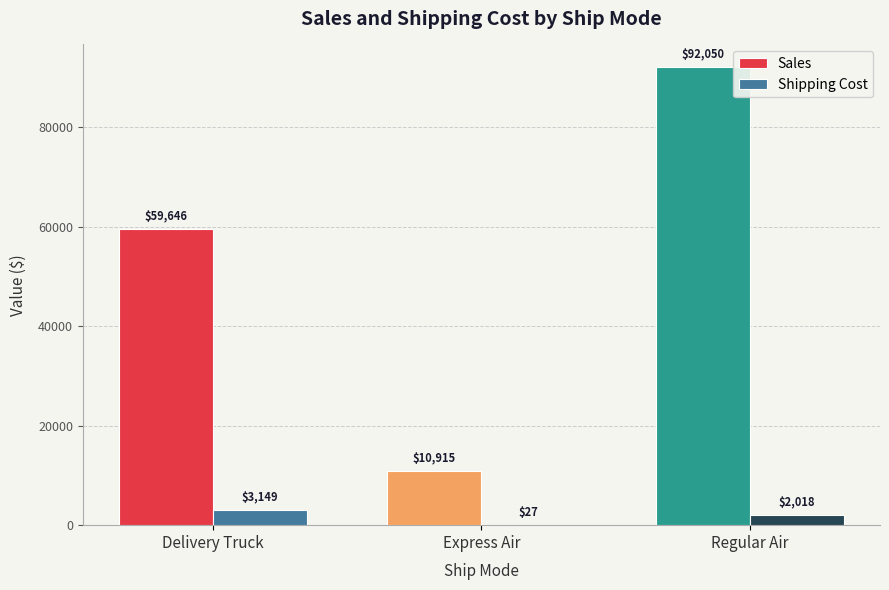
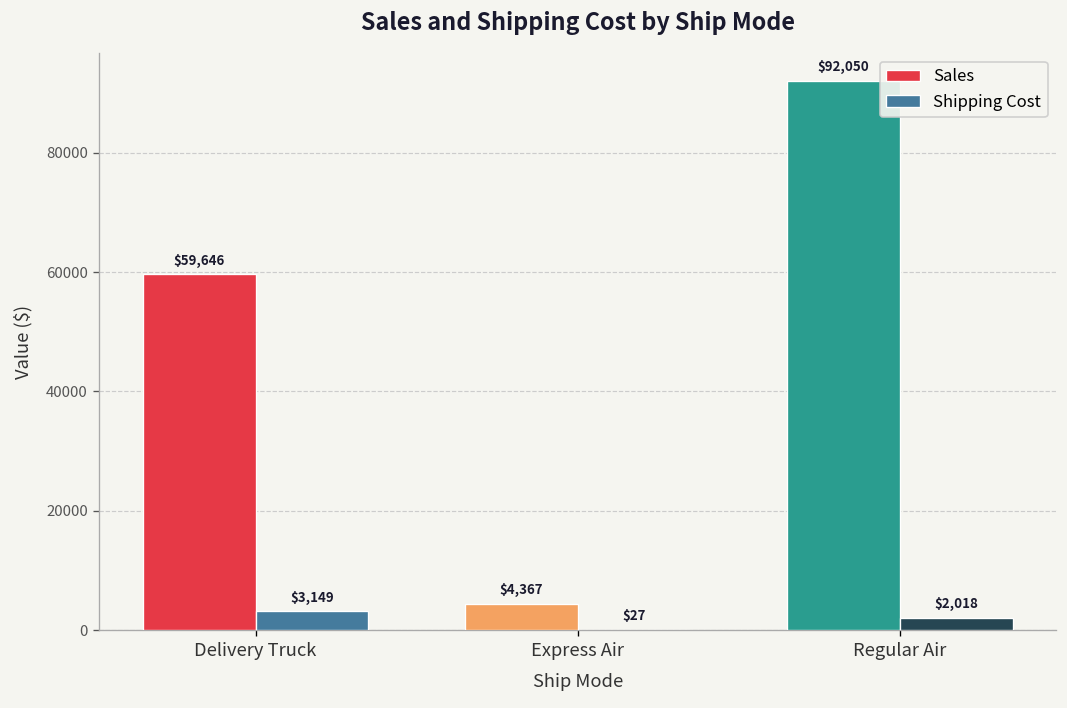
  {
    "Sales": {
      "Delivery Truck": "$59,646",
-     "Express Air": "$10,915",
+     "Express Air": "$4,367",
      "Regular Air": "$92,050"
    },
    "Shipping Cost": {
      "Delivery Truck": "$3,149",
      "Express Air": "$27",
      "Regular Air": "$2,018"
    }
  }
